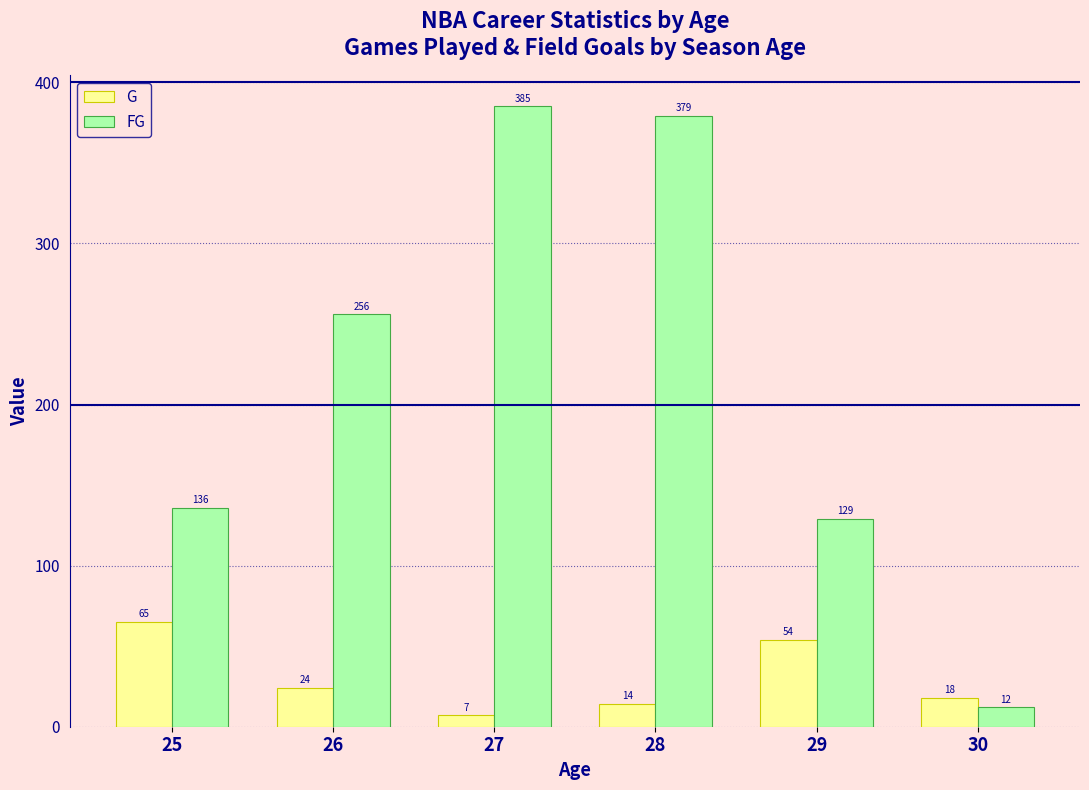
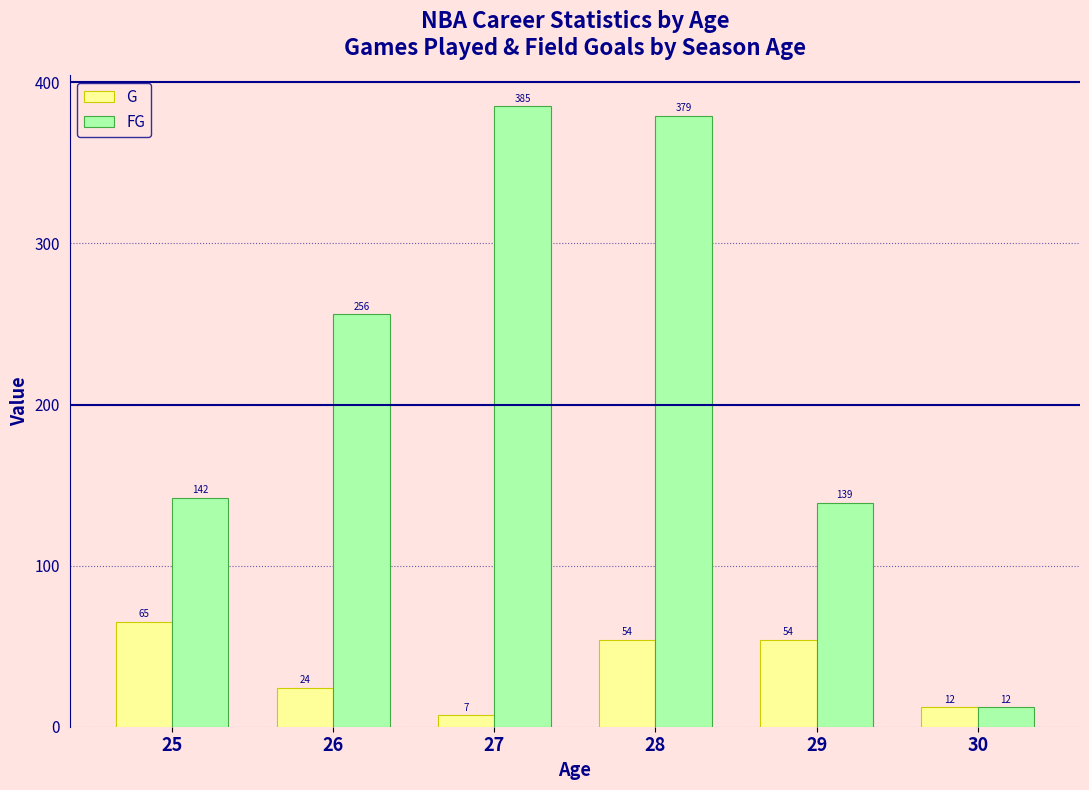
  {
    "G": {
      "25": 65,
      "26": 24,
      "27": 7,
-     "28": 14,
+     "28": 54,
      "29": 54,
-     "30": 18
+     "30": 12
    },
    "FG": {
-     "25": 136,
+     "25": 142,
      "26": 256,
      "27": 385,
      "28": 379,
-     "29": 129,
+     "29": 139,
      "30": 12
    }
  }
